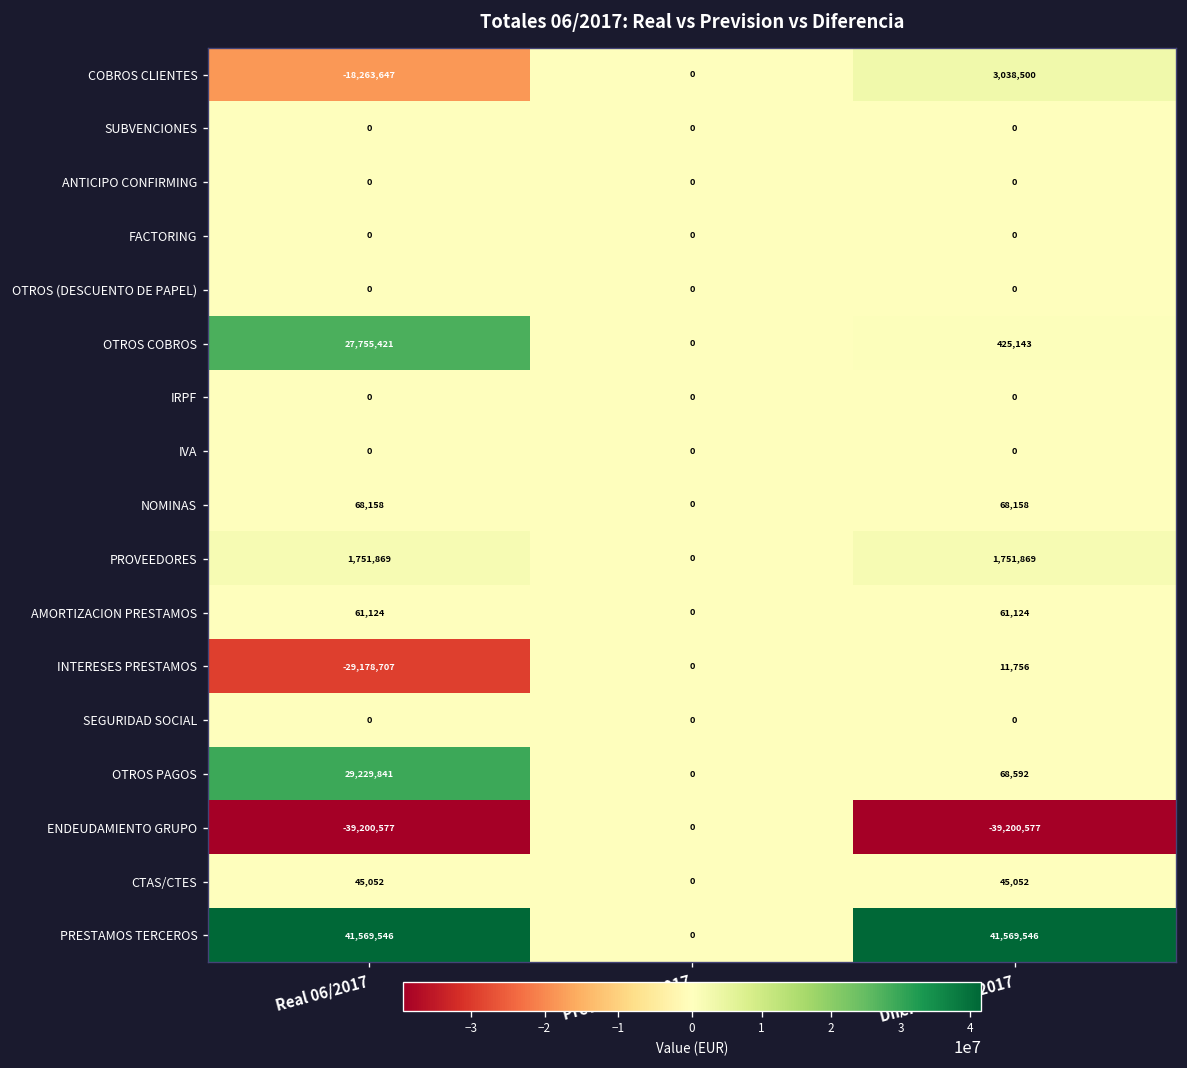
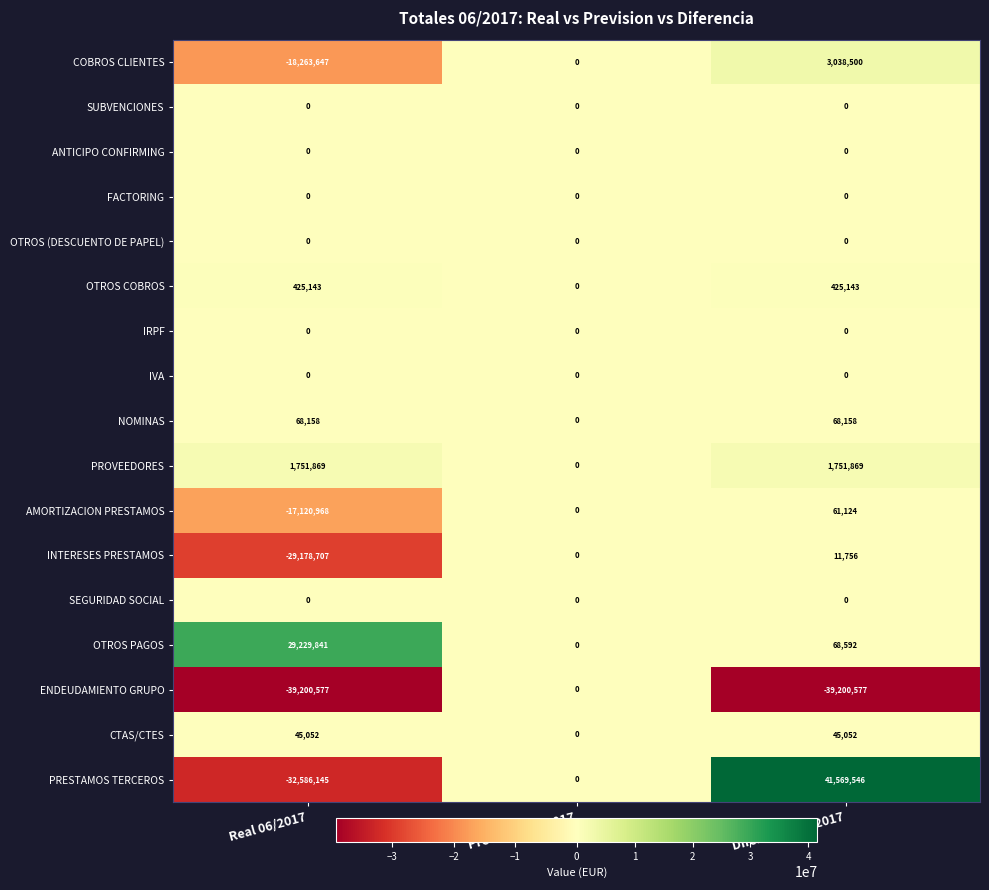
  {
    "COBROS CLIENTES": {
      "Real 06/2017": "-18,263,647"
    },
    "SUBVENCIONES": {
      "Real 06/2017": "0"
    },
    "ANTICIPO CONFIRMING": {
      "Real 06/2017": "0"
    },
    "FACTORING": {
      "Real 06/2017": "0"
    },
    "OTROS (DESCUENTO DE PAPEL)": {
      "Real 06/2017": "0"
    },
    "OTROS COBROS": {
-     "Real 06/2017": "27,755,421"
+     "Real 06/2017": "425,143"
    },
    "IRPF": {
      "Real 06/2017": "0"
    },
    "IVA": {
      "Real 06/2017": "0"
    },
    "NOMINAS": {
      "Real 06/2017": "68,158"
    },
    "PROVEEDORES": {
      "Real 06/2017": "1,751,869"
    },
    "AMORTIZACION PRESTAMOS": {
-     "Real 06/2017": "61,124"
+     "Real 06/2017": "-17,120,968"
    },
    "INTERESES PRESTAMOS": {
      "Real 06/2017": "-29,178,707"
    },
    "SEGURIDAD SOCIAL": {
      "Real 06/2017": "0"
    },
    "OTROS PAGOS": {
      "Real 06/2017": "29,229,841"
    },
    "ENDEUDAMIENTO GRUPO": {
      "Real 06/2017": "-39,200,577"
    },
    "CTAS/CTES": {
      "Real 06/2017": "45,052"
    },
    "PRESTAMOS TERCEROS": {
-     "Real 06/2017": "41,569,546"
+     "Real 06/2017": "-32,586,145"
    }
  }
